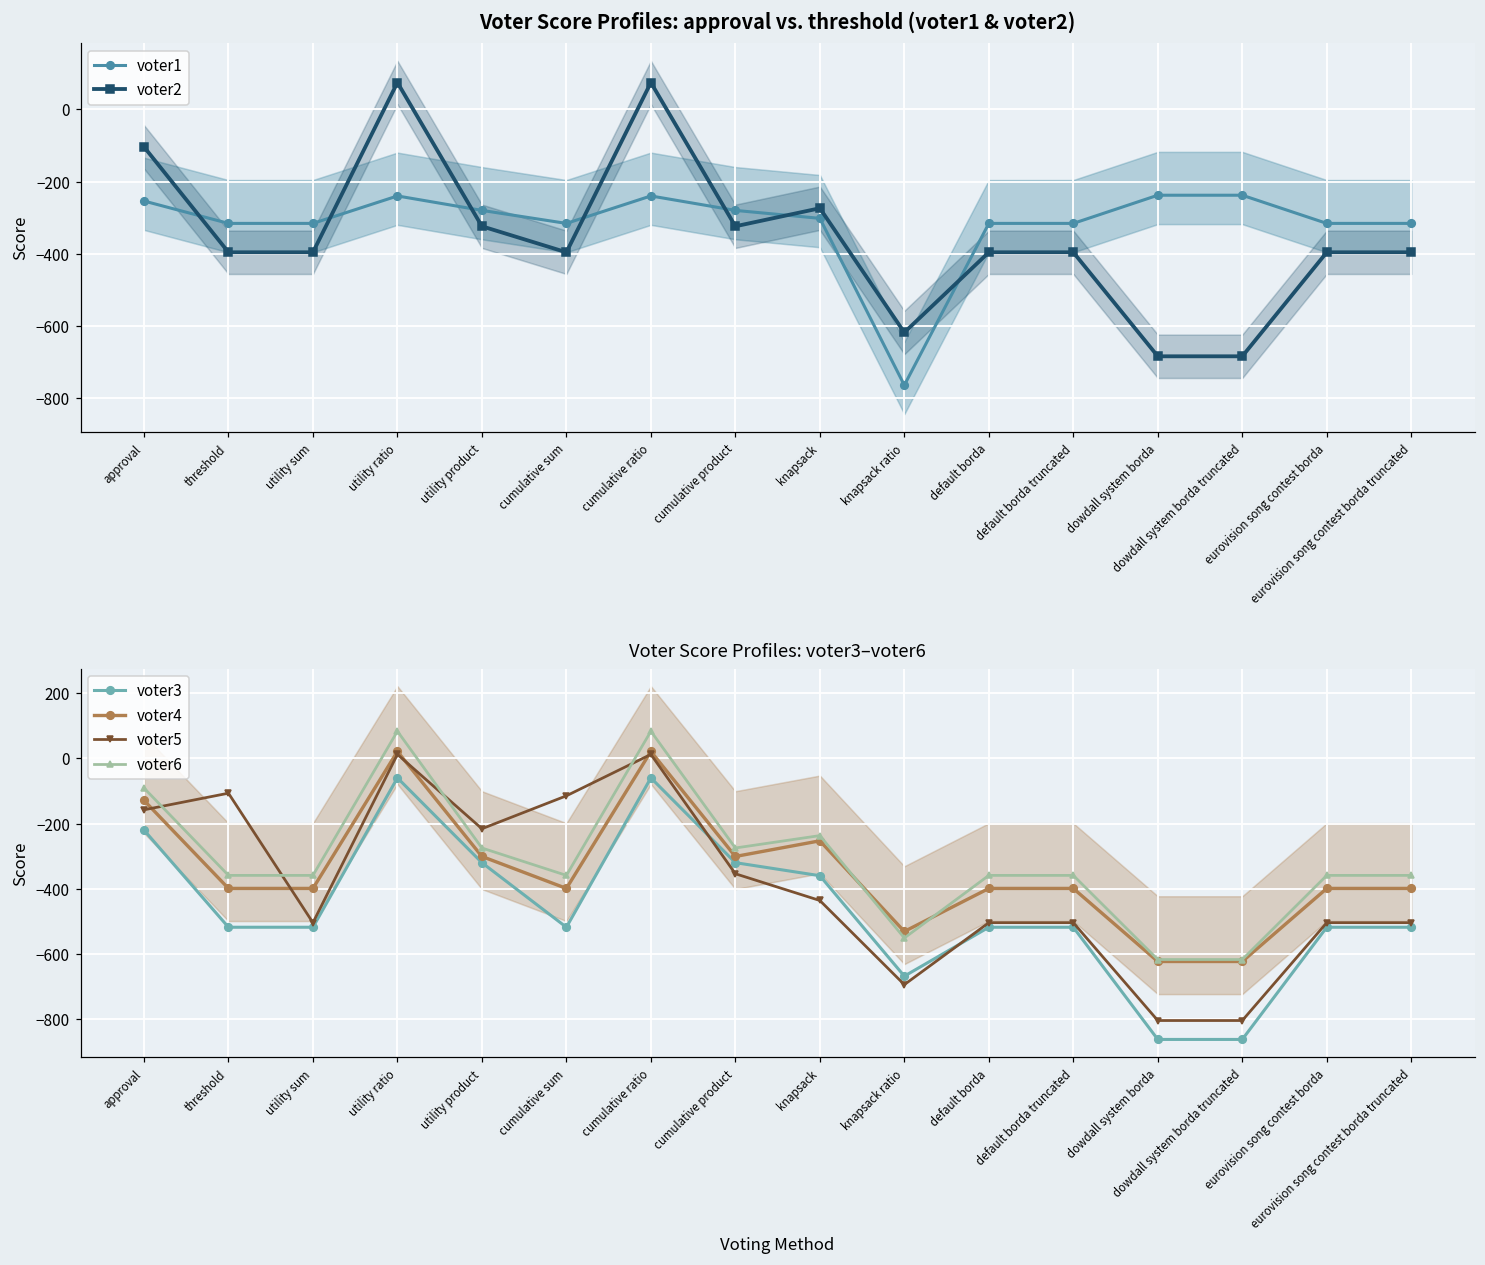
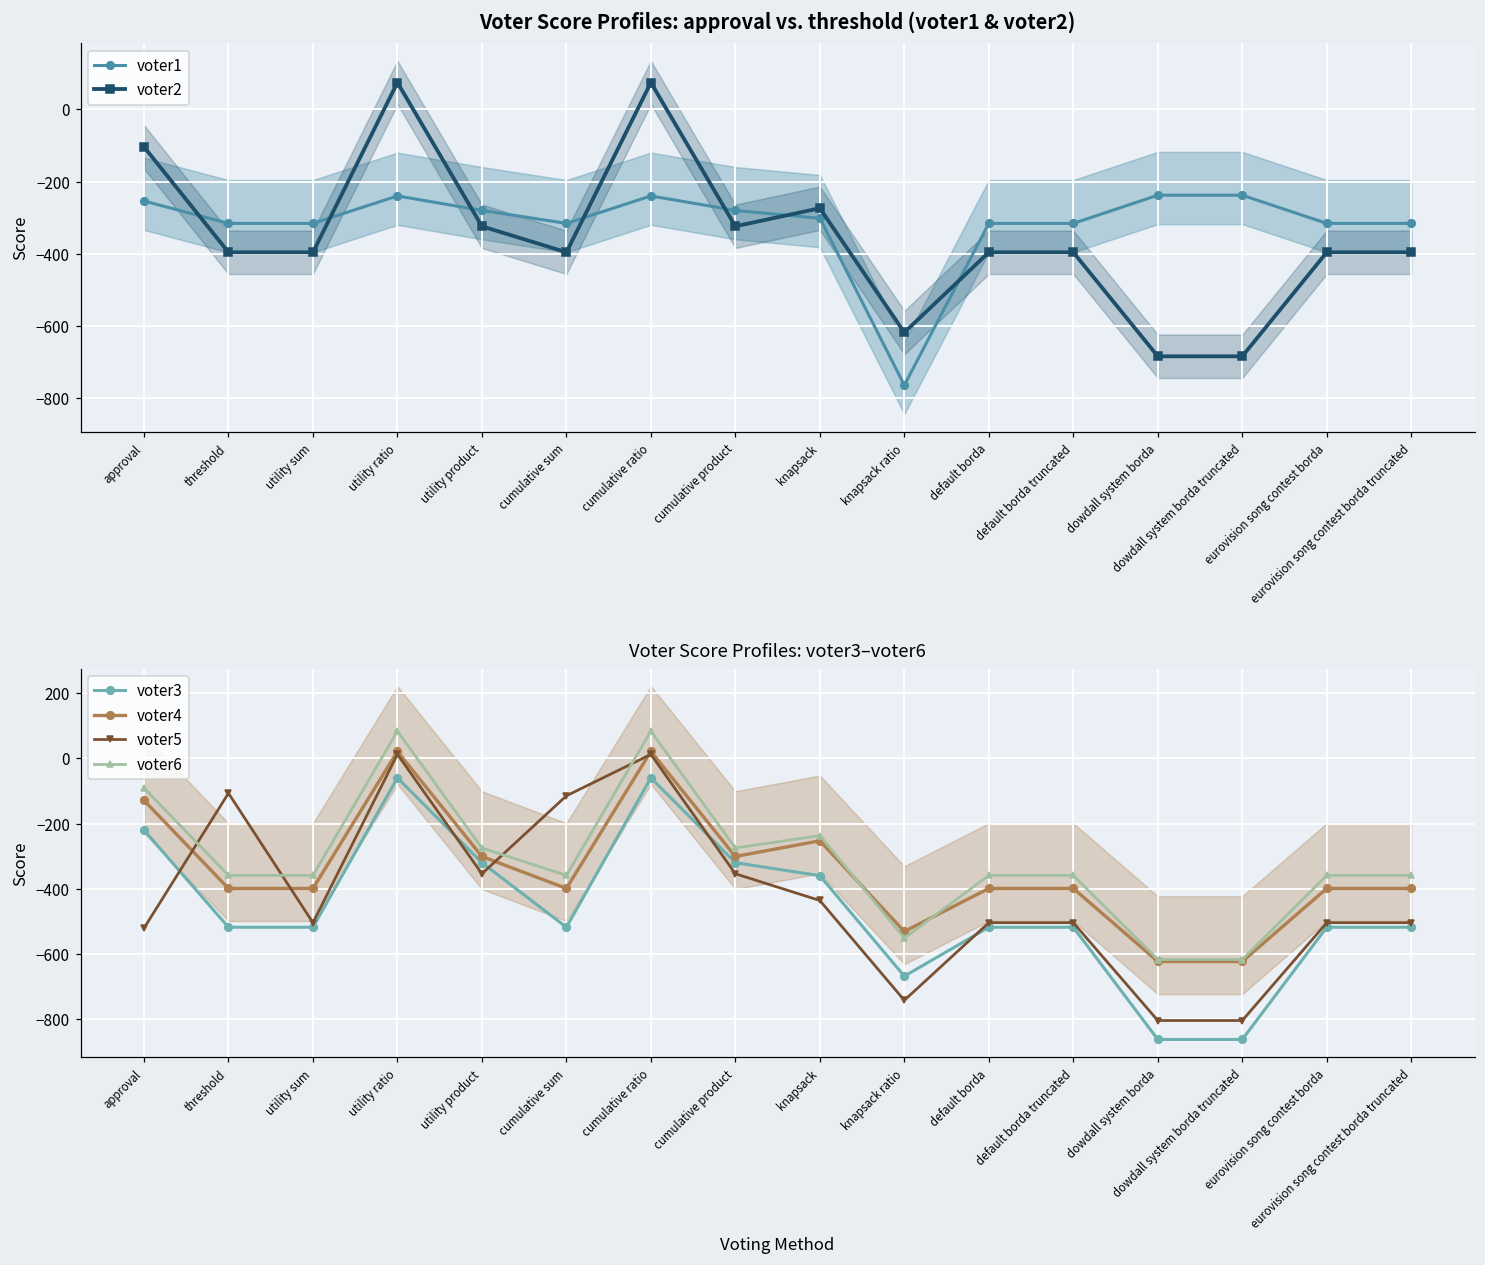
  {
    "Voter Score Profiles: voter3–voter6": {
      "voter5": {
-       "approval": -160,
+       "approval": -520,
        "threshold": -110,
        "utility sum": -500,
        "utility ratio": 10,
-       "utility product": -220,
+       "utility product": -350,
        "cumulative sum": -120,
        "cumulative ratio": 10,
        "cumulative product": -350,
        "knapsack": -440,
-       "knapsack ratio": -690,
+       "knapsack ratio": -740,
        "default borda": -500,
        "default borda truncated": -500,
        "dowdall system borda": -800,
        "dowdall system borda truncated": -800,
        "eurovision song contest borda": -500,
        "eurovision song contest borda truncated": -500
      }
    }
  }
